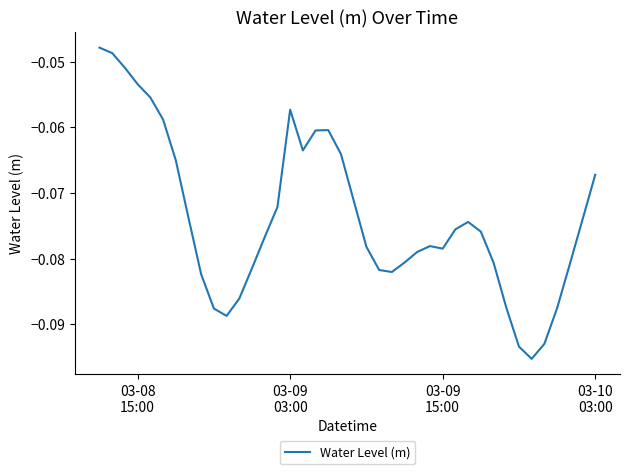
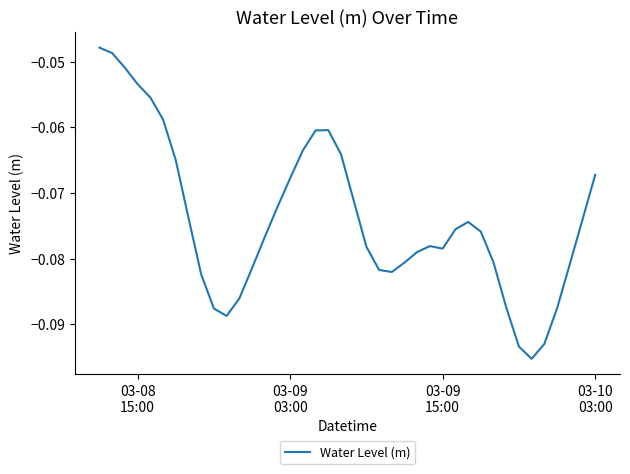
  {
    "03-08 15:00": -0.053,
-   "03-09 03:00": -0.057,
+   "03-09 03:00": -0.068,
    "03-09 15:00": -0.078,
    "03-10 03:00": -0.067
  }
